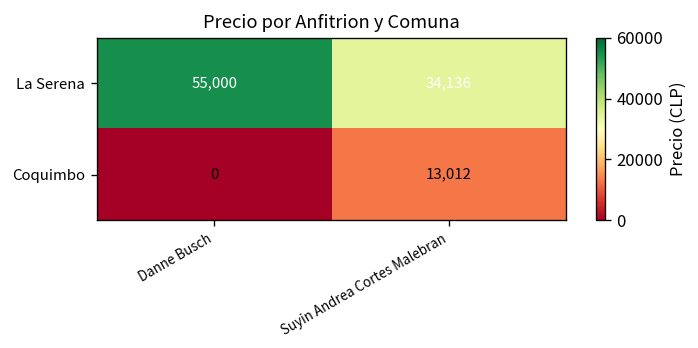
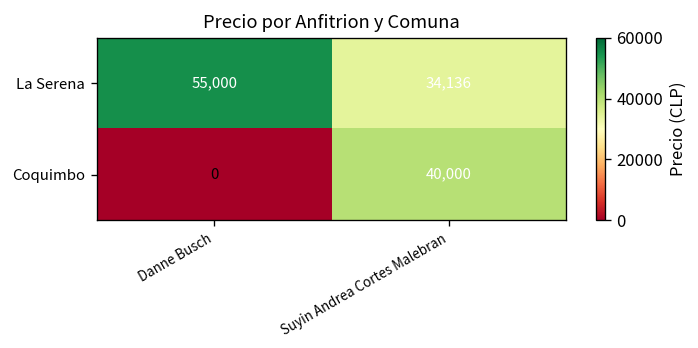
  {
    "La Serena": {
      "Danne Busch": "55,000",
      "Suyin Andrea Cortes Malebran": "34,136"
    },
    "Coquimbo": {
      "Danne Busch": "0",
-     "Suyin Andrea Cortes Malebran": "13,012"
+     "Suyin Andrea Cortes Malebran": "40,000"
    }
  }
